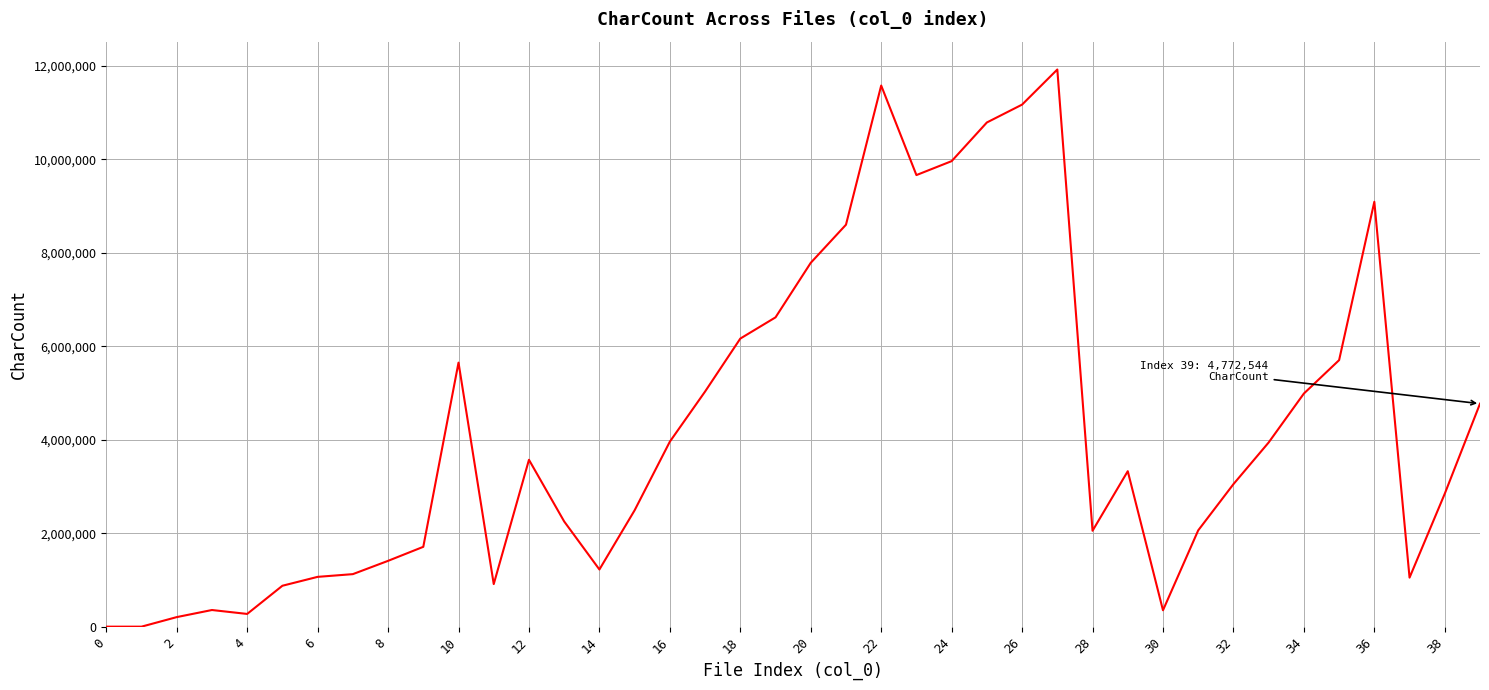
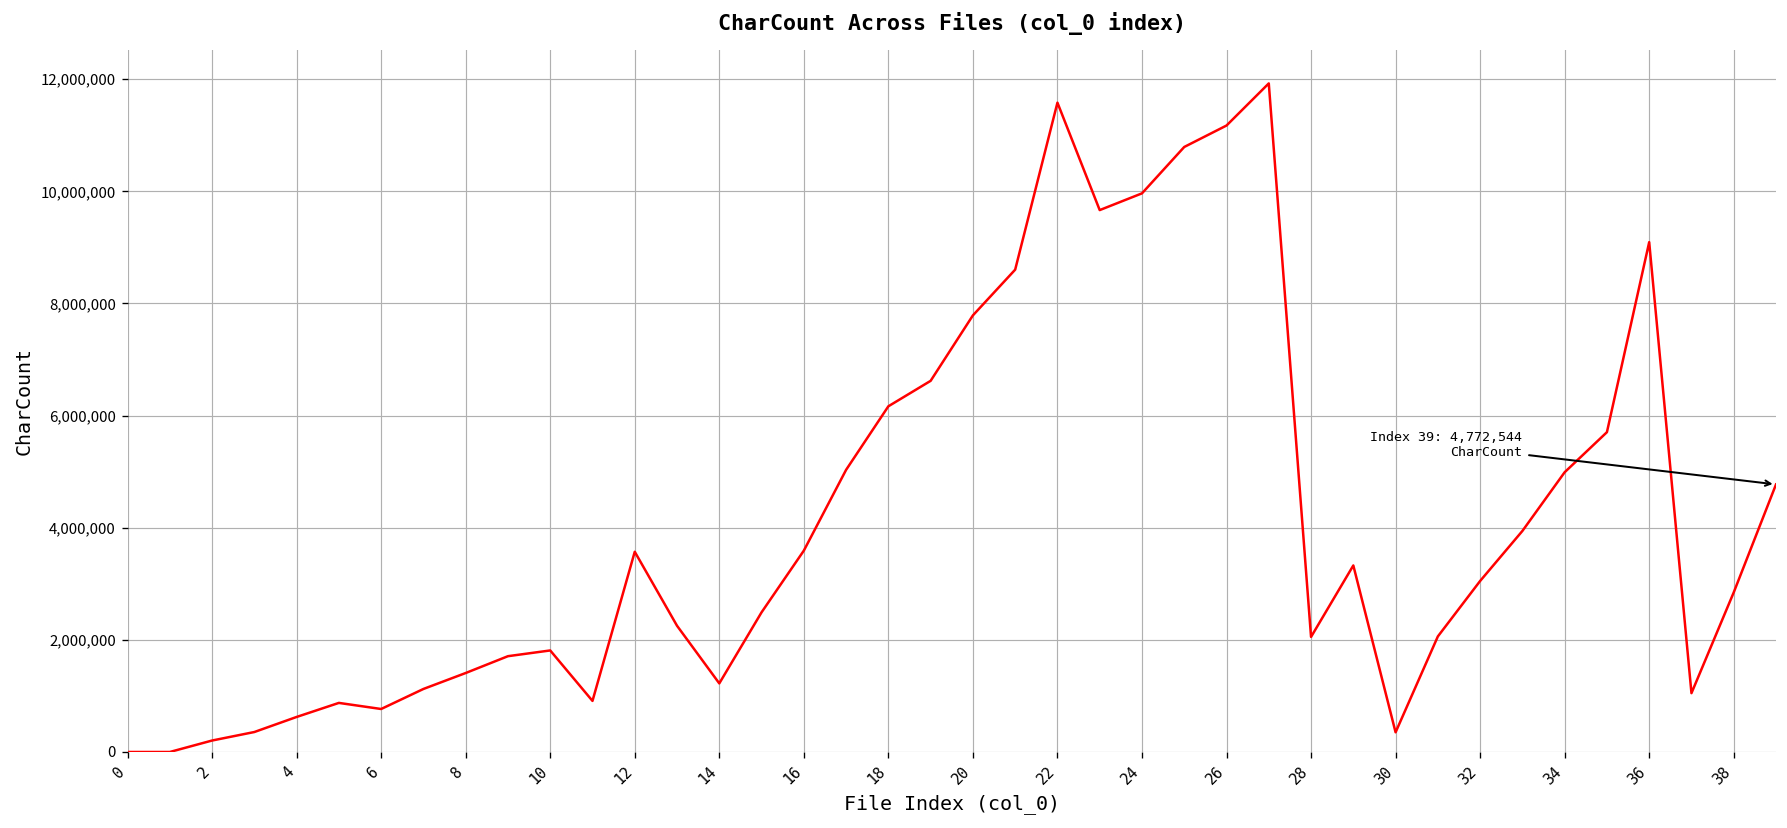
  {
    "0": "0",
    "2": "200,000",
-   "4": "300,000",
-   "6": "1,100,000",
+   "4": "600,000",
+   "6": "800,000",
    "8": "1,400,000",
-   "10": "5,700,000",
+   "10": "1,800,000",
    "12": "3,600,000",
    "14": "1,200,000",
-   "16": "4,000,000",
+   "16": "3,600,000",
    "18": "6,200,000",
    "20": "7,800,000",
    "22": "11,600,000",
    "24": "10,000,000",
    "26": "11,200,000",
    "28": "2,100,000",
    "30": "400,000",
    "32": "3,100,000",
    "36": "9,100,000",
    "38": "2,800,000"
  }
